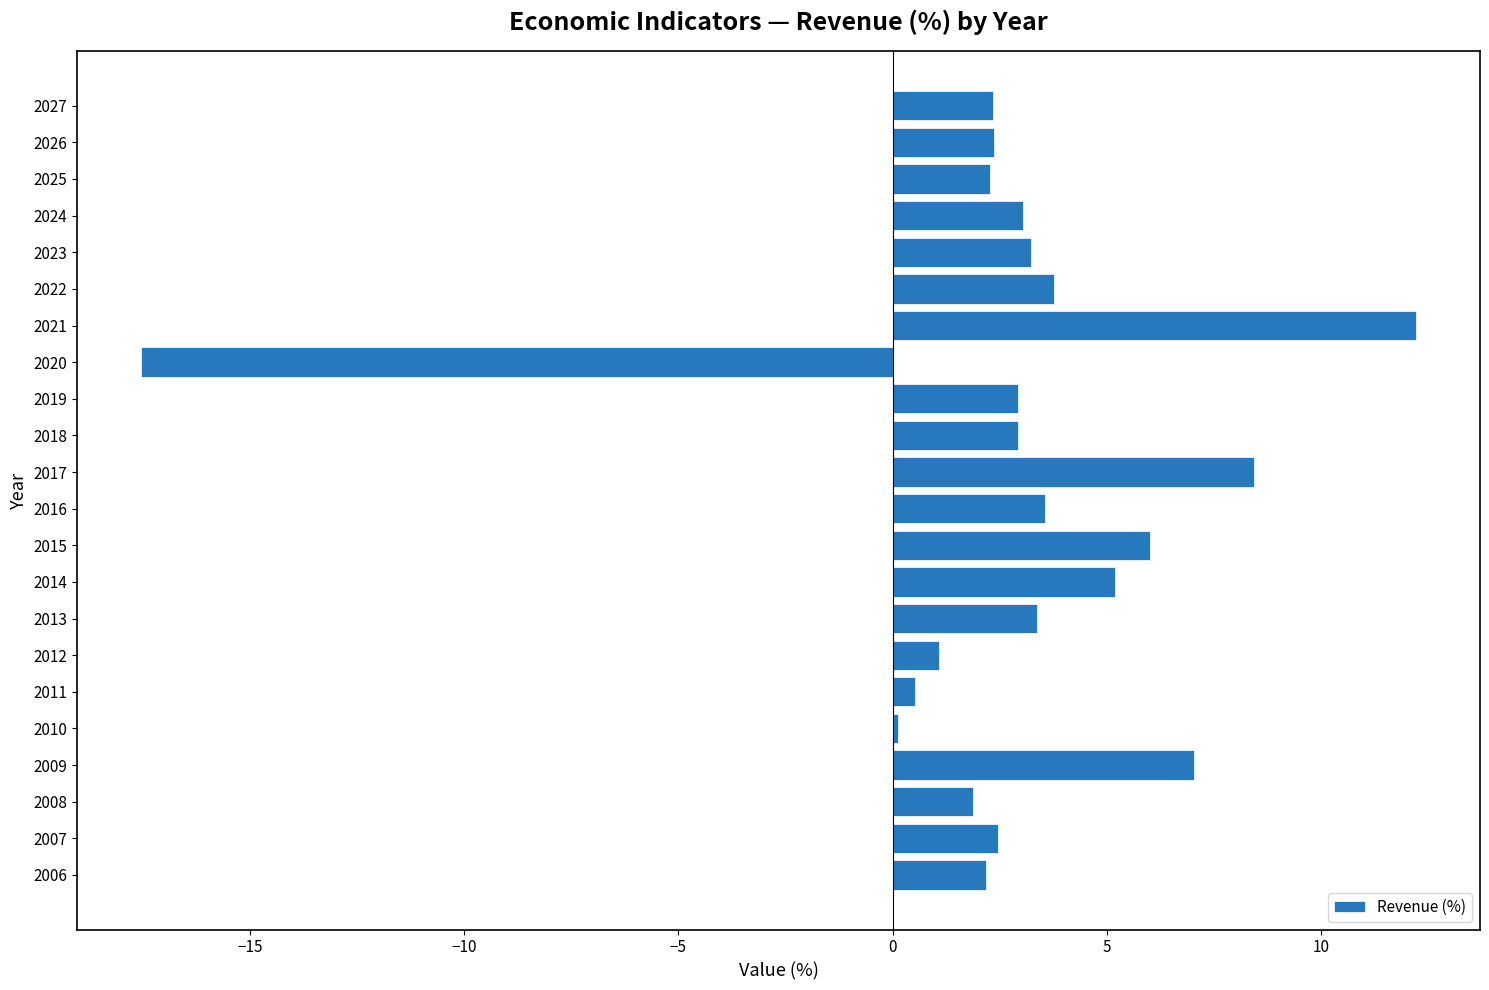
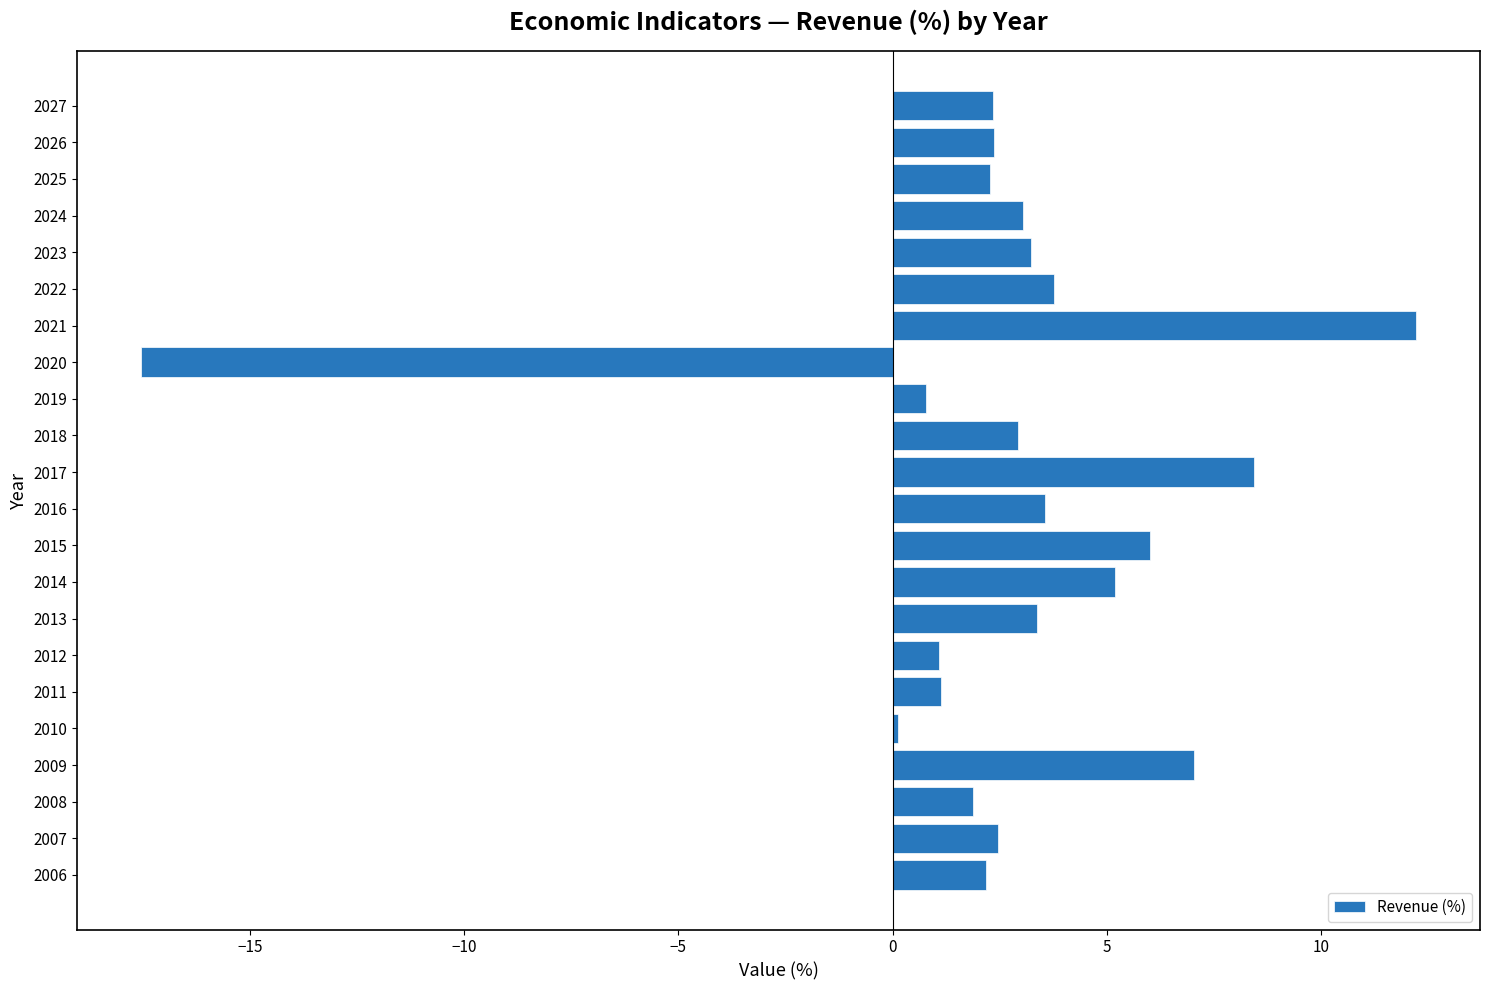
  {
    "2027": 2.4,
    "2026": 2.4,
    "2025": 2.3,
    "2024": 3.1,
    "2023": 3.2,
    "2022": 3.8,
    "2021": 12.2,
    "2020": -17.5,
-   "2019": 2.9,
+   "2019": 0.8,
    "2018": 2.9,
    "2017": 8.4,
    "2016": 3.6,
    "2015": 6.0,
    "2014": 5.2,
    "2013": 3.4,
    "2012": 1.1,
-   "2011": 0.5,
+   "2011": 1.1,
    "2010": 0.1,
    "2009": 7.0,
    "2008": 1.9,
    "2007": 2.5,
    "2006": 2.2
  }
